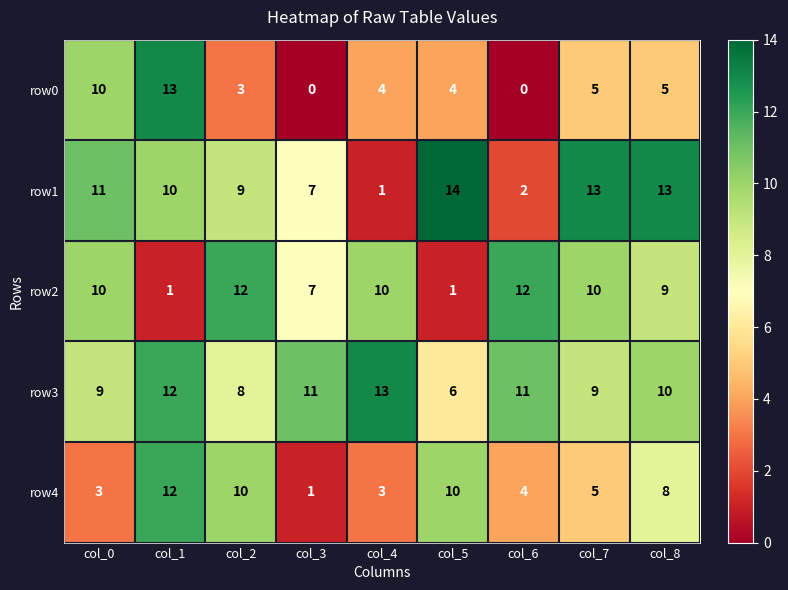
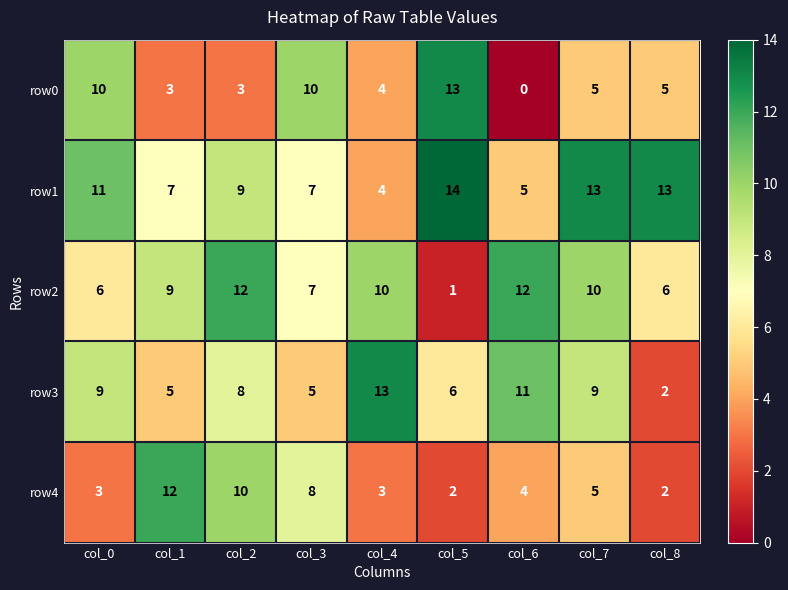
  {
    "row0": {
      "col_0": 10,
-     "col_1": 13,
+     "col_1": 3,
      "col_2": 3,
-     "col_3": 0,
+     "col_3": 10,
      "col_4": 4,
-     "col_5": 4,
+     "col_5": 13,
      "col_6": 0,
      "col_7": 5,
      "col_8": 5
    },
    "row1": {
      "col_0": 11,
-     "col_1": 10,
+     "col_1": 7,
      "col_2": 9,
      "col_3": 7,
-     "col_4": 1,
+     "col_4": 4,
      "col_5": 14,
-     "col_6": 2,
+     "col_6": 5,
      "col_7": 13,
      "col_8": 13
    },
    "row2": {
-     "col_0": 10,
-     "col_1": 1,
+     "col_0": 6,
+     "col_1": 9,
      "col_2": 12,
      "col_3": 7,
      "col_4": 10,
      "col_5": 1,
      "col_6": 12,
      "col_7": 10,
-     "col_8": 9
+     "col_8": 6
    },
    "row3": {
      "col_0": 9,
-     "col_1": 12,
+     "col_1": 5,
      "col_2": 8,
-     "col_3": 11,
+     "col_3": 5,
      "col_4": 13,
      "col_5": 6,
      "col_6": 11,
      "col_7": 9,
-     "col_8": 10
+     "col_8": 2
    },
    "row4": {
      "col_0": 3,
      "col_1": 12,
      "col_2": 10,
-     "col_3": 1,
+     "col_3": 8,
      "col_4": 3,
-     "col_5": 10,
+     "col_5": 2,
      "col_6": 4,
      "col_7": 5,
-     "col_8": 8
+     "col_8": 2
    }
  }
